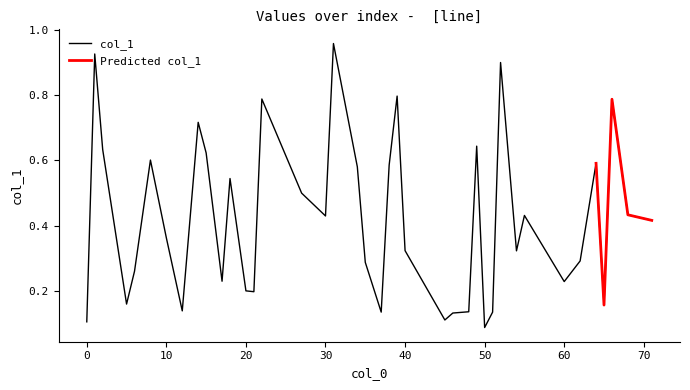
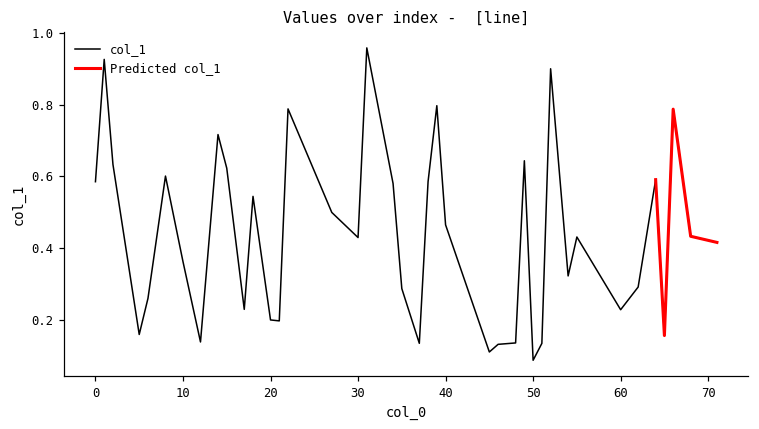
  {
    "col_1": {
-     "0": 0.11,
+     "0": 0.59,
      "10": 0.36,
      "20": 0.20,
      "30": 0.43,
-     "40": 0.32,
+     "40": 0.47,
      "50": 0.09,
      "60": 0.23
    }
  }
